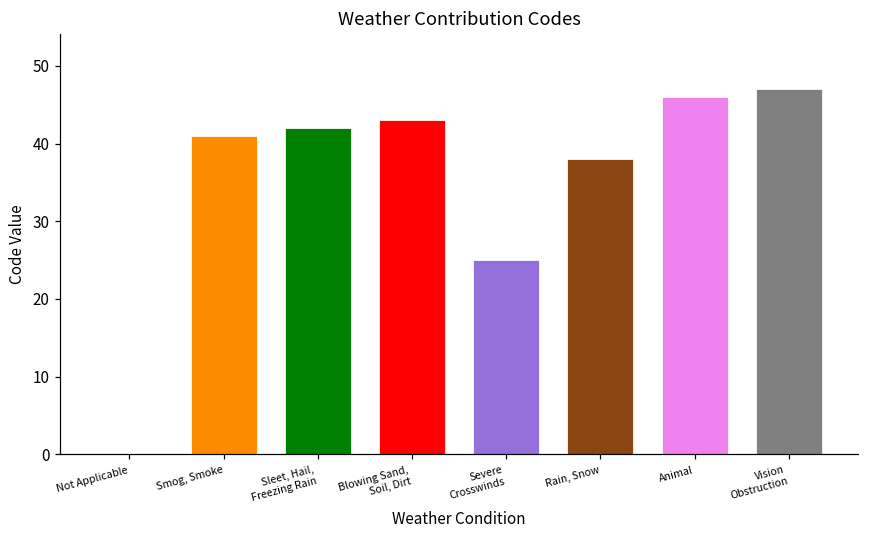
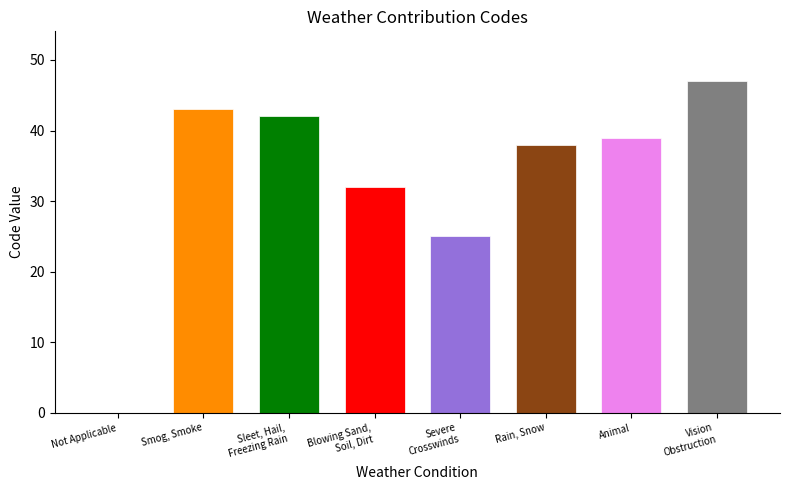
  {
    "Not Applicable": 0,
-   "Smog, Smoke": 41,
+   "Smog, Smoke": 43,
    "Sleet, Hail, Freezing Rain": 42,
-   "Blowing Sand, Soil, Dirt": 43,
+   "Blowing Sand, Soil, Dirt": 32,
    "Severe Crosswinds": 25,
    "Rain, Snow": 38,
-   "Animal": 46,
+   "Animal": 39,
    "Vision Obstruction": 47
  }
